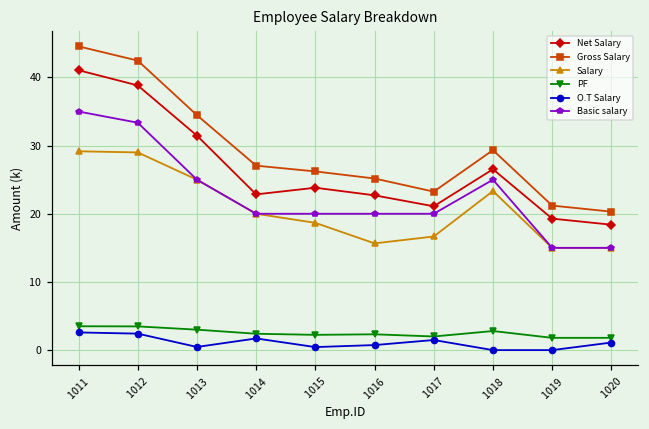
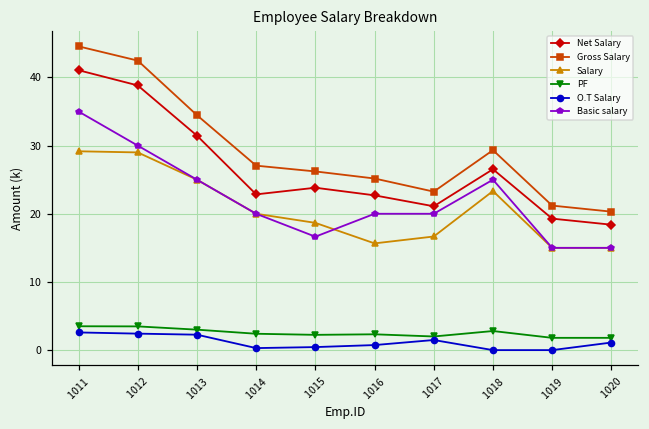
  {
    "Net Salary": {
      "1011": 41,
      "1012": 39,
      "1013": 31,
      "1014": 23,
      "1015": 24,
      "1016": 23,
      "1017": 21,
      "1018": 27,
      "1019": 19,
      "1020": 18
    },
    "Gross Salary": {
      "1011": 45,
      "1012": 42,
      "1013": 34,
      "1014": 27,
      "1015": 26,
      "1016": 25,
      "1017": 23,
      "1018": 29,
      "1019": 21,
      "1020": 20
    },
    "Salary": {
      "1011": 29,
      "1012": 29,
      "1015": 19,
      "1016": 16,
      "1017": 17,
      "1018": 23
    },
    "PF": {
      "1011": 4,
      "1012": 3,
      "1013": 3,
      "1014": 2,
      "1015": 2,
      "1016": 2,
      "1017": 2,
      "1018": 3,
      "1019": 2,
      "1020": 2
    },
    "O.T Salary": {
      "1011": 3,
      "1012": 2,
-     "1013": 0,
-     "1014": 2,
+     "1013": 2,
+     "1014": 0,
      "1015": 0,
      "1016": 1,
      "1017": 1,
      "1018": 0,
      "1019": 0,
      "1020": 1
    },
    "Basic salary": {
      "1011": 35,
-     "1012": 33,
-     "1015": 20,
+     "1012": 30,
+     "1015": 17,
      "1016": 20,
      "1017": 20,
      "1018": 25
    }
  }
